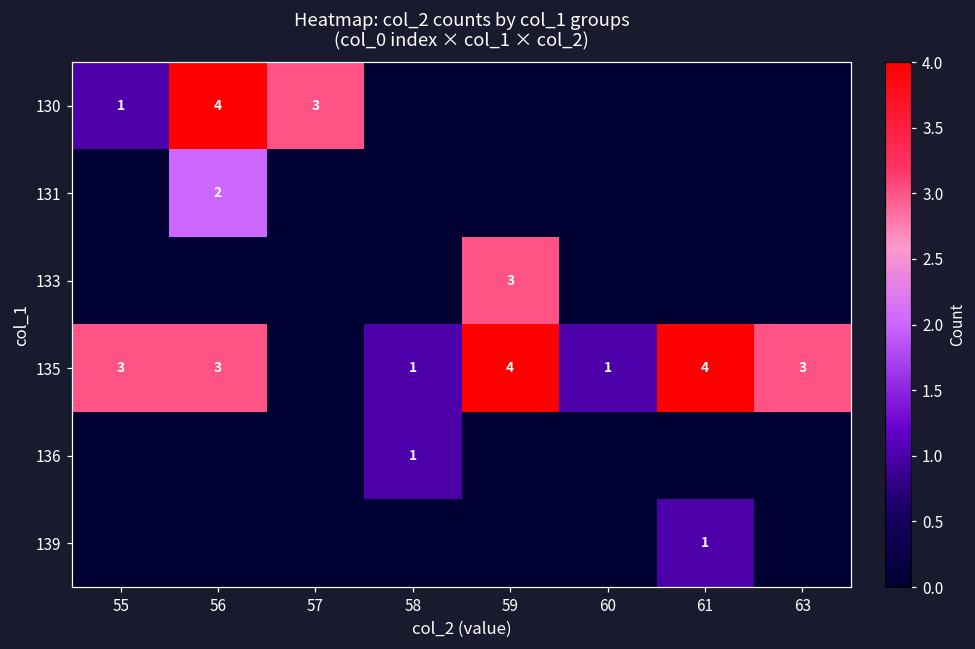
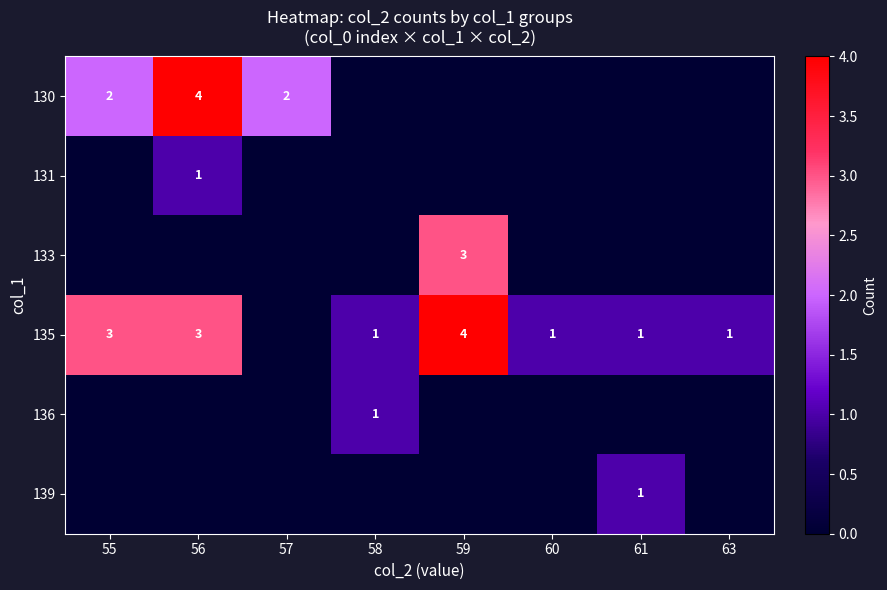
  {
    "130": {
-     "55": 1,
+     "55": 2,
      "56": 4,
-     "57": 3
+     "57": 2
    },
    "131": {
-     "56": 2
+     "56": 1
    },
    "133": {
      "59": 3
    },
    "135": {
      "55": 3,
      "56": 3,
      "58": 1,
      "59": 4,
      "60": 1,
-     "61": 4,
-     "63": 3
+     "61": 1,
+     "63": 1
    },
    "136": {
      "58": 1
    },
    "139": {
      "61": 1
    }
  }
